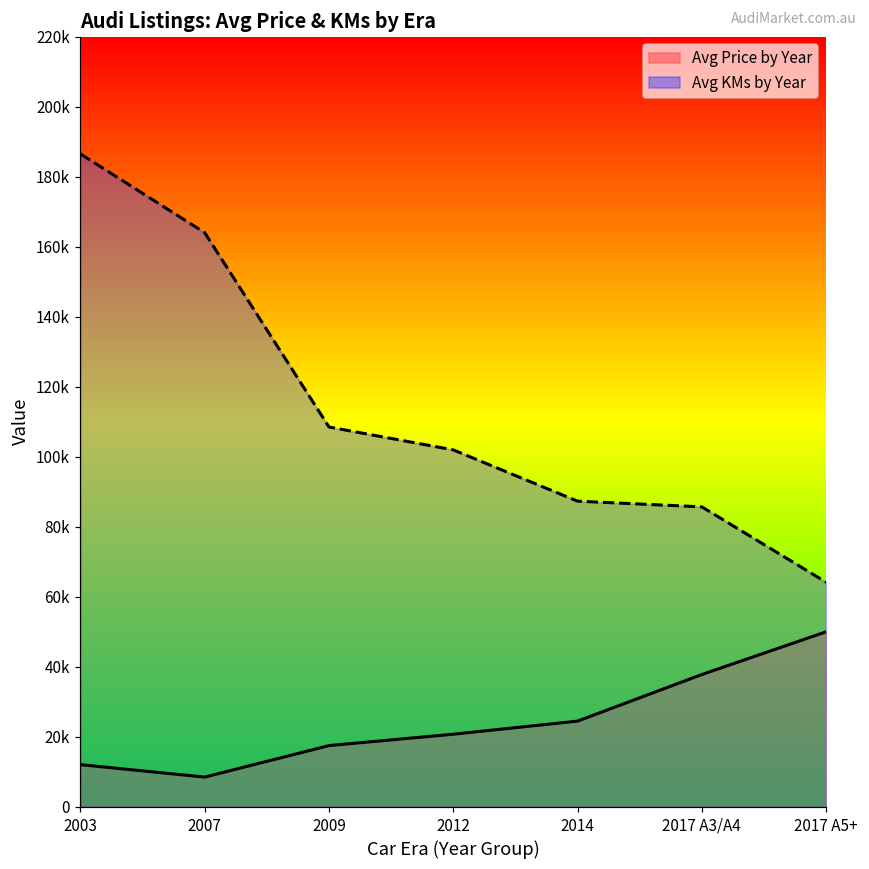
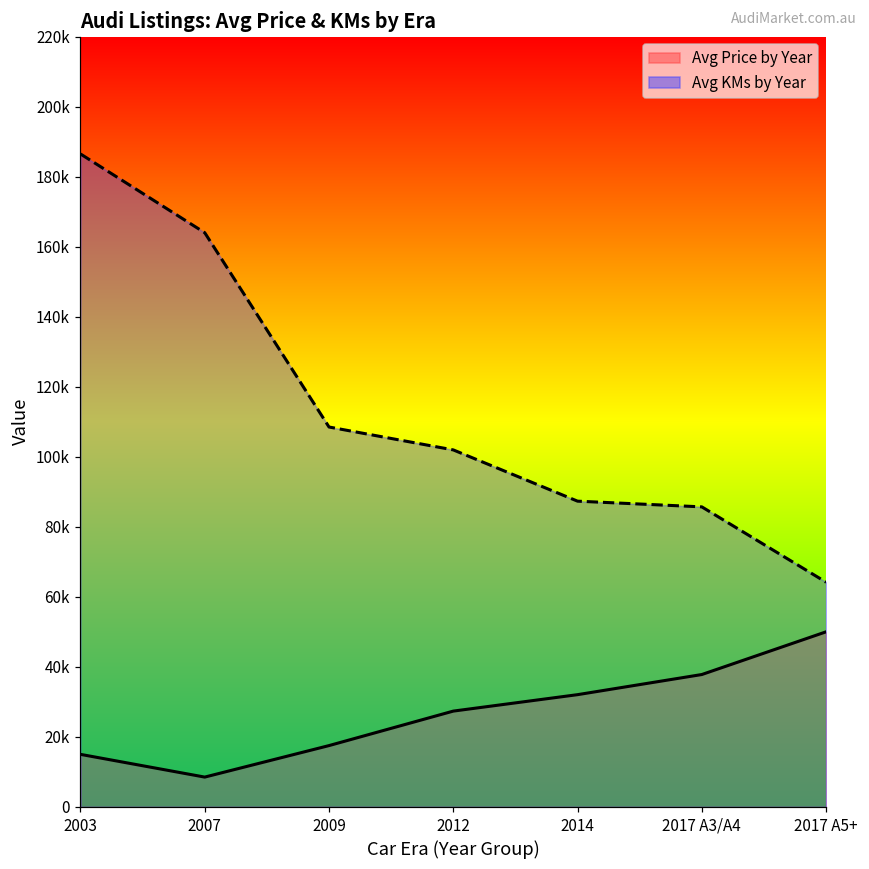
  {
    "Avg Price by Year": {
-     "2003": 12000,
+     "2003": 15000,
      "2007": 9000,
      "2009": 18000,
-     "2012": 21000,
-     "2014": 24000,
+     "2012": 27000,
+     "2014": 32000,
      "2017 A3/A4": 38000,
      "2017 A5+": 50000
    },
    "Avg KMs by Year": {
      "2003": 187000,
      "2007": 164000,
      "2009": 109000,
      "2012": 102000,
      "2014": 87000,
      "2017 A3/A4": 86000,
      "2017 A5+": 64000
    }
  }
